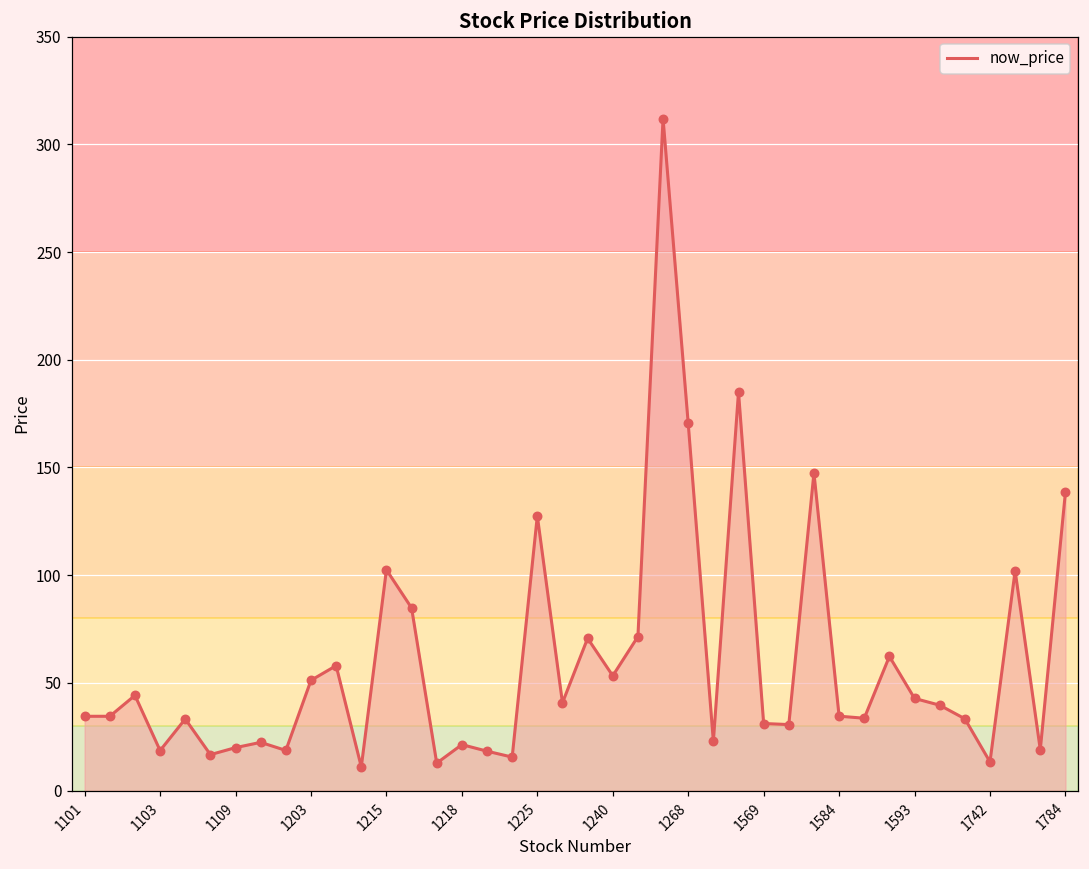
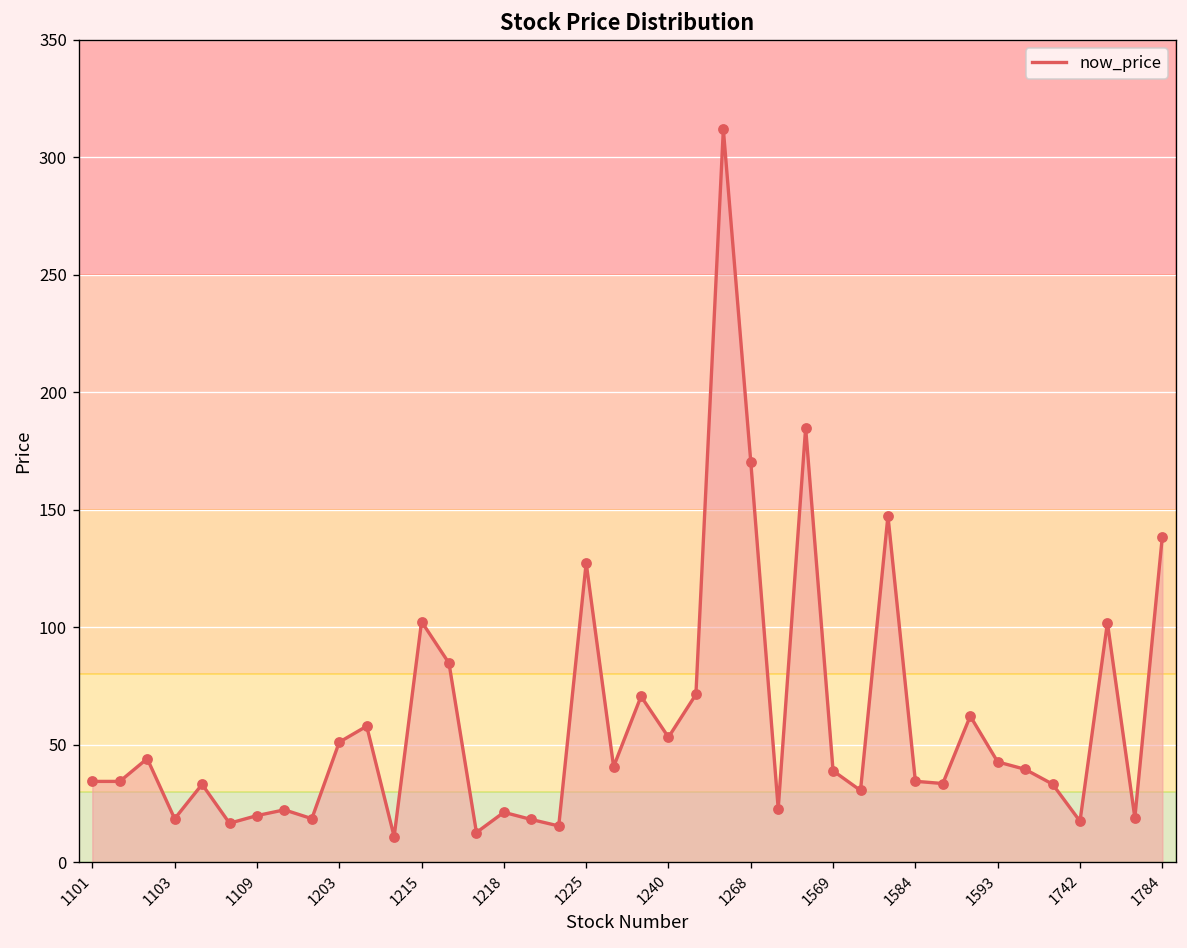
  {
-   "1569": 31,
+   "1569": 39,
    "1584": 35,
    "1593": 43,
-   "1742": 13,
+   "1742": 18,
    "1784": 139
  }
